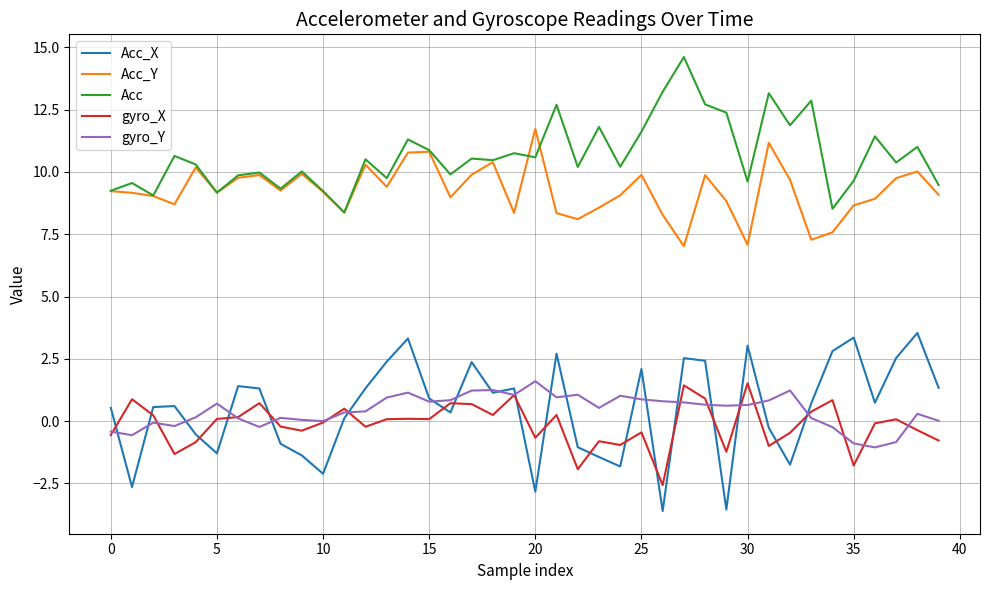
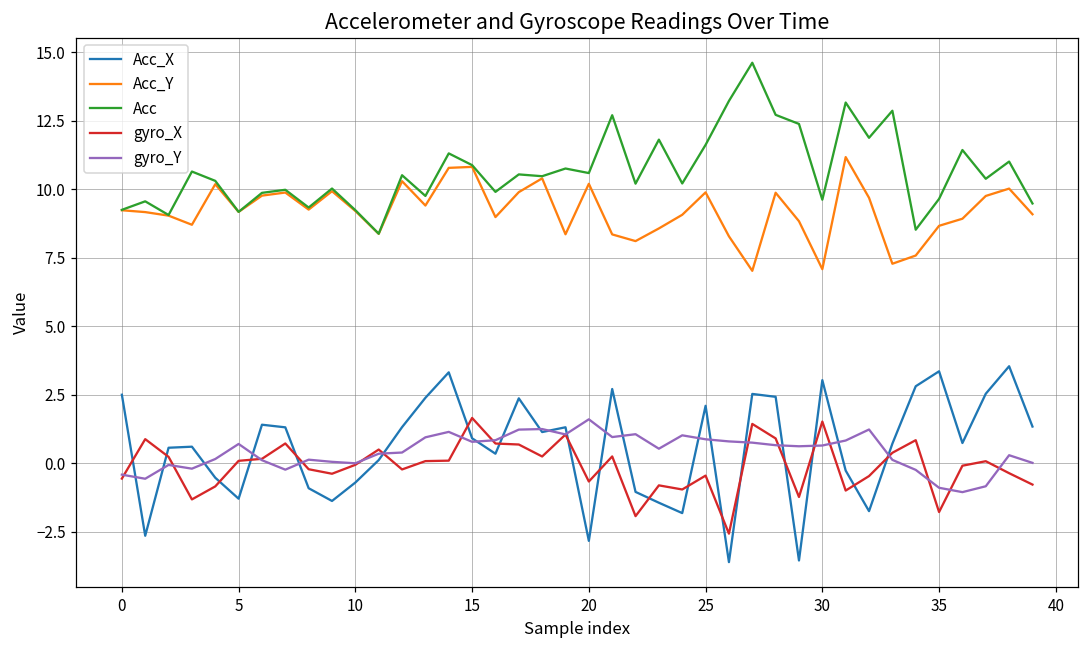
  {
    "Acc_X": {
-     "0": 0.5,
+     "0": 2.5,
      "5": -1.3,
-     "10": -2.1,
+     "10": -0.7,
      "15": 0.9,
      "20": -2.8,
      "25": 2.1,
      "30": 3.0,
      "35": 3.4
    },
    "Acc_Y": {
-     "20": 11.7,
+     "20": 10.2,
      "25": 9.9,
      "30": 7.1,
      "35": 8.7
    },
    "Acc": {
      "20": 10.6,
      "25": 11.6,
      "30": 9.6,
      "35": 9.6
    },
    "gyro_X": {
      "0": -0.6,
      "5": 0.1,
-     "15": 0.1,
+     "15": 1.7,
      "20": -0.7,
      "25": -0.5,
      "30": 1.5,
      "35": -1.8
    },
    "gyro_Y": {
      "0": -0.4,
      "5": 0.7,
      "15": 0.8,
      "20": 1.6,
      "25": 0.9,
      "30": 0.6,
      "35": -0.9
    }
  }
